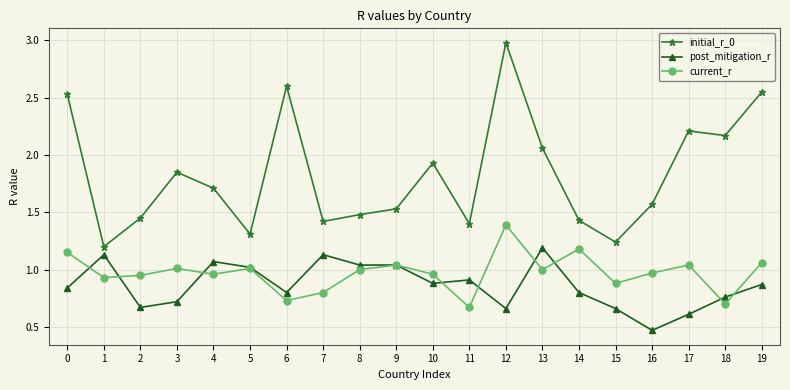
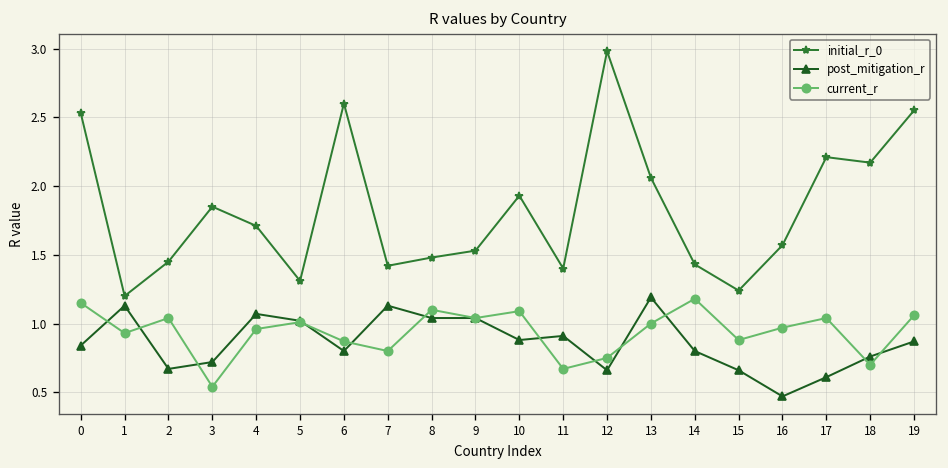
  {
    "current_r": {
      "0": 1.15,
      "1": 0.93,
-     "2": 0.95,
-     "3": 1.01,
+     "2": 1.04,
+     "3": 0.54,
      "4": 0.96,
-     "6": 0.73,
+     "6": 0.87,
      "7": 0.80,
-     "8": 1.0,
-     "10": 0.96,
+     "8": 1.1,
+     "10": 1.09,
      "11": 0.67,
-     "12": 1.39,
+     "12": 0.75,
      "13": 1.00,
      "14": 1.18,
      "15": 0.88,
      "16": 0.97,
      "17": 1.04,
      "18": 0.70,
      "19": 1.06
    }
  }
